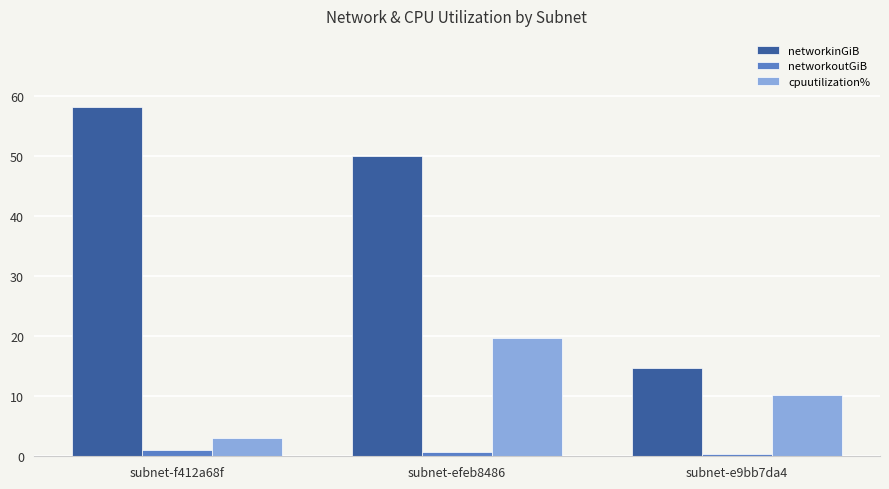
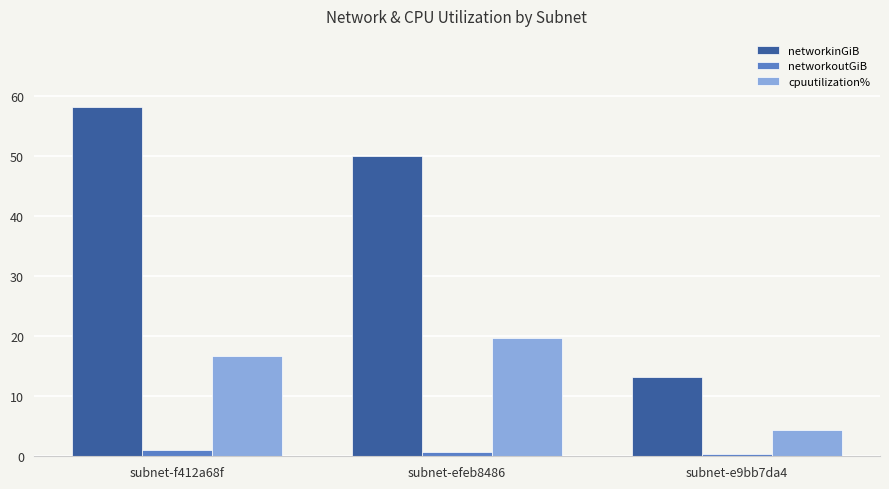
  {
    "networkinGiB": {
      "subnet-f412a68f": 58,
      "subnet-efeb8486": 50,
-     "subnet-e9bb7da4": 15
+     "subnet-e9bb7da4": 13
    },
    "networkoutGiB": {
      "subnet-f412a68f": 1,
      "subnet-efeb8486": 1
    },
    "cpuutilization%": {
-     "subnet-f412a68f": 3,
+     "subnet-f412a68f": 17,
      "subnet-efeb8486": 20,
-     "subnet-e9bb7da4": 10
+     "subnet-e9bb7da4": 4
    }
  }
